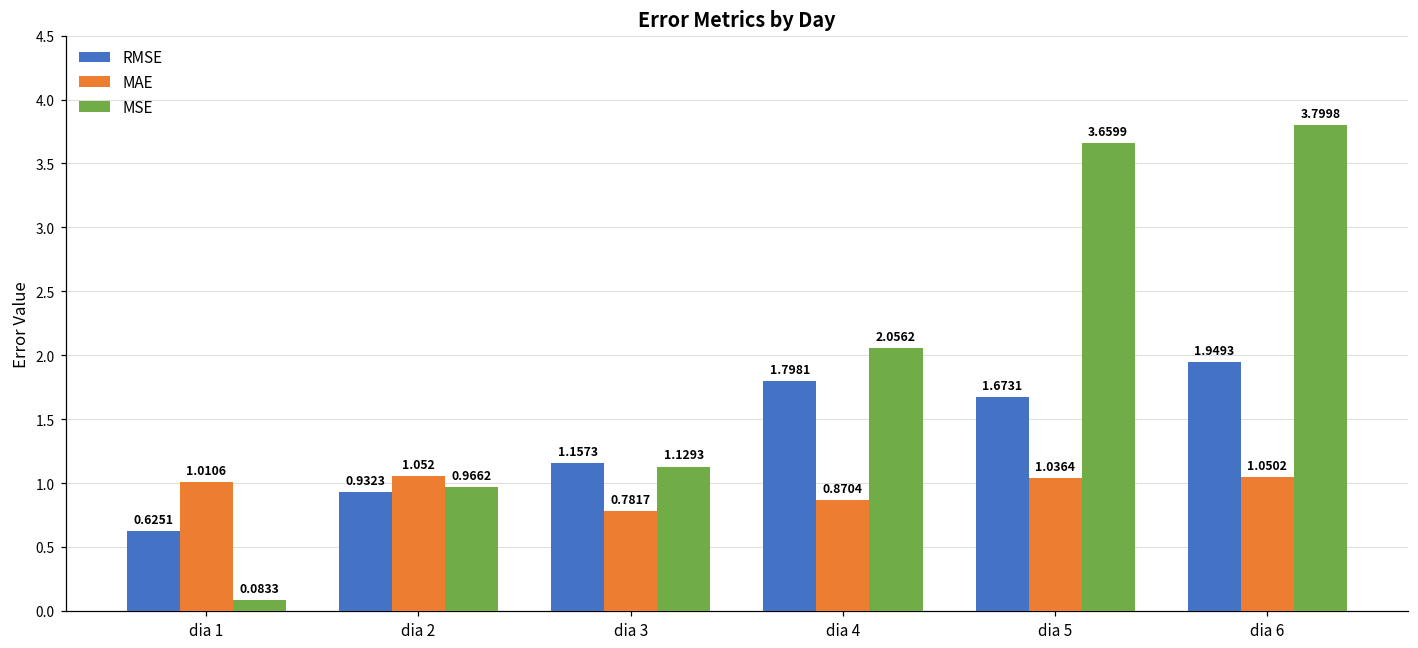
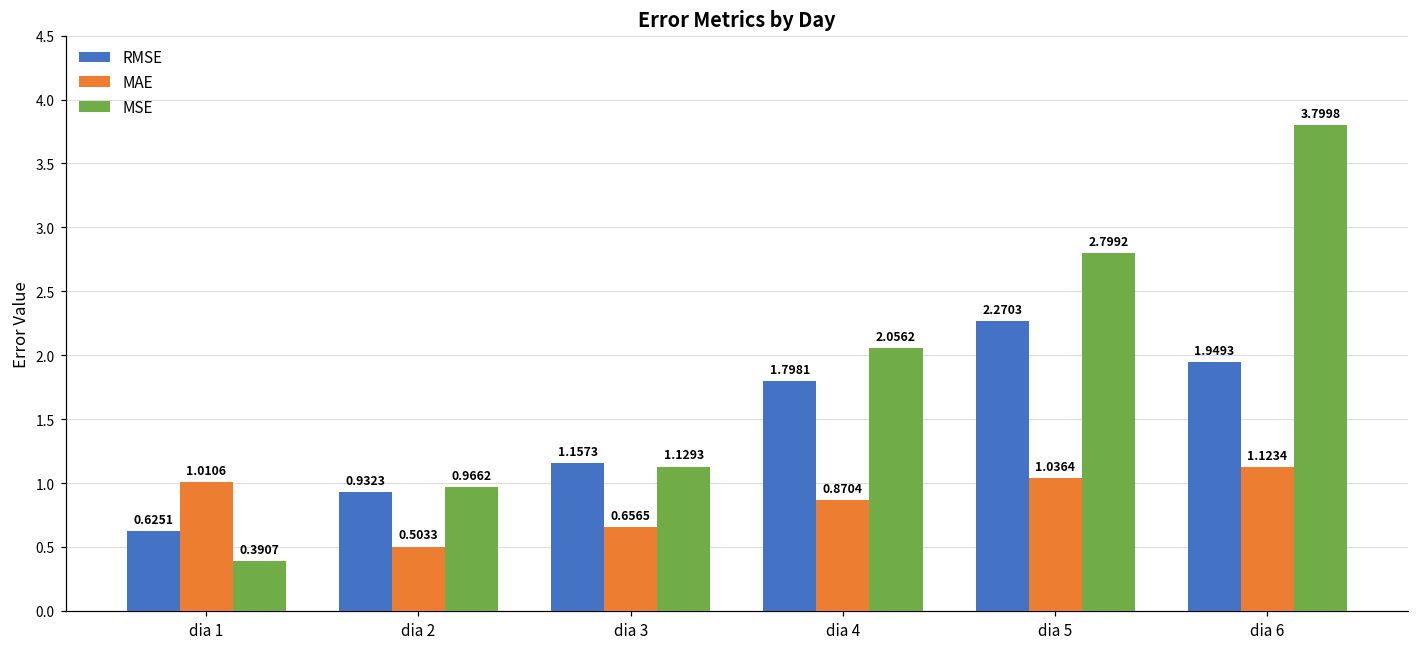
  {
    "RMSE": {
      "dia 1": 0.6251,
      "dia 2": 0.9323,
      "dia 3": 1.1573,
      "dia 4": 1.7981,
-     "dia 5": 1.6731,
+     "dia 5": 2.2703,
      "dia 6": 1.9493
    },
    "MAE": {
      "dia 1": 1.0106,
-     "dia 2": 1.052,
-     "dia 3": 0.7817,
+     "dia 2": 0.5033,
+     "dia 3": 0.6565,
      "dia 4": 0.8704,
      "dia 5": 1.0364,
-     "dia 6": 1.0502
+     "dia 6": 1.1234
    },
    "MSE": {
-     "dia 1": 0.0833,
+     "dia 1": 0.3907,
      "dia 2": 0.9662,
      "dia 3": 1.1293,
      "dia 4": 2.0562,
-     "dia 5": 3.6599,
+     "dia 5": 2.7992,
      "dia 6": 3.7998
    }
  }
